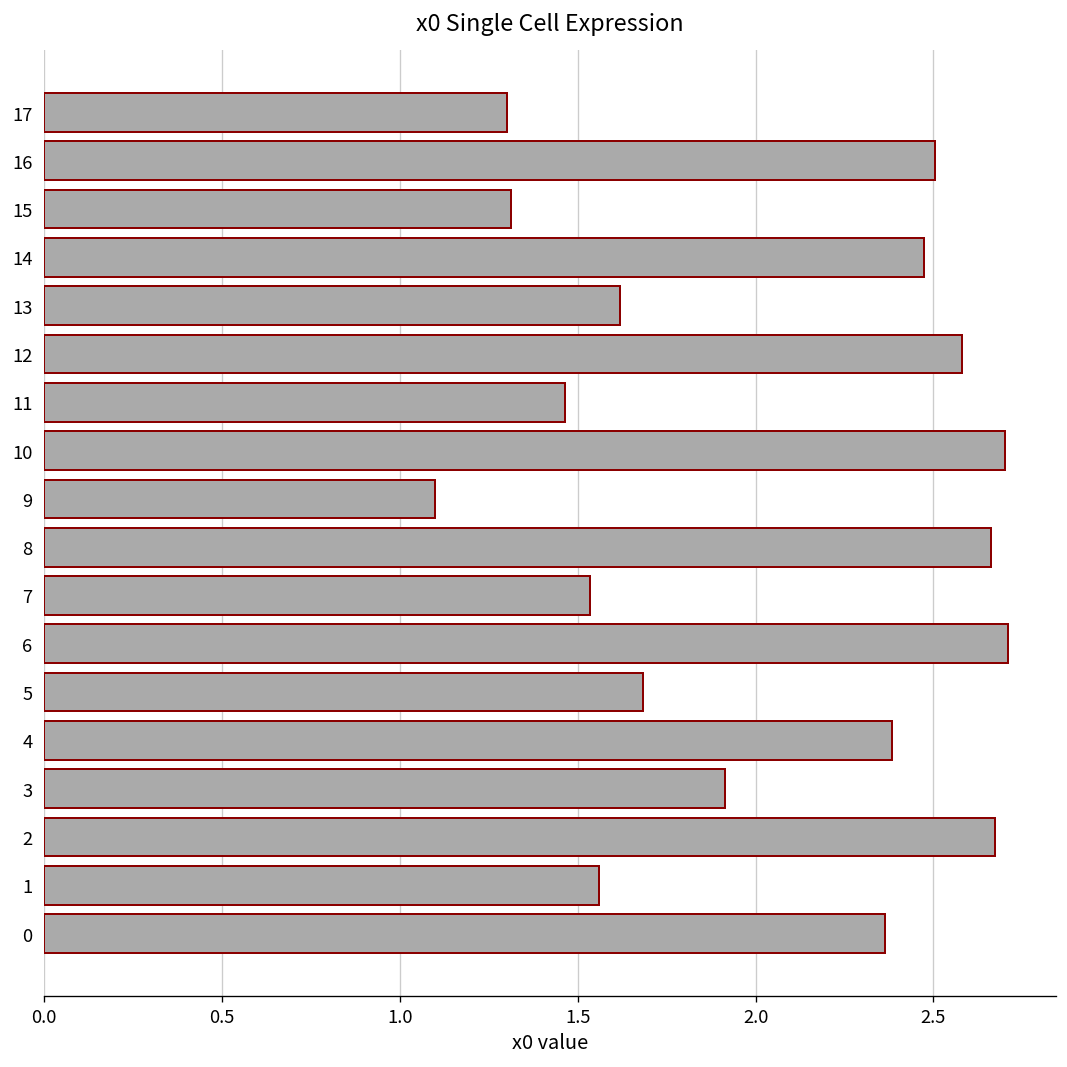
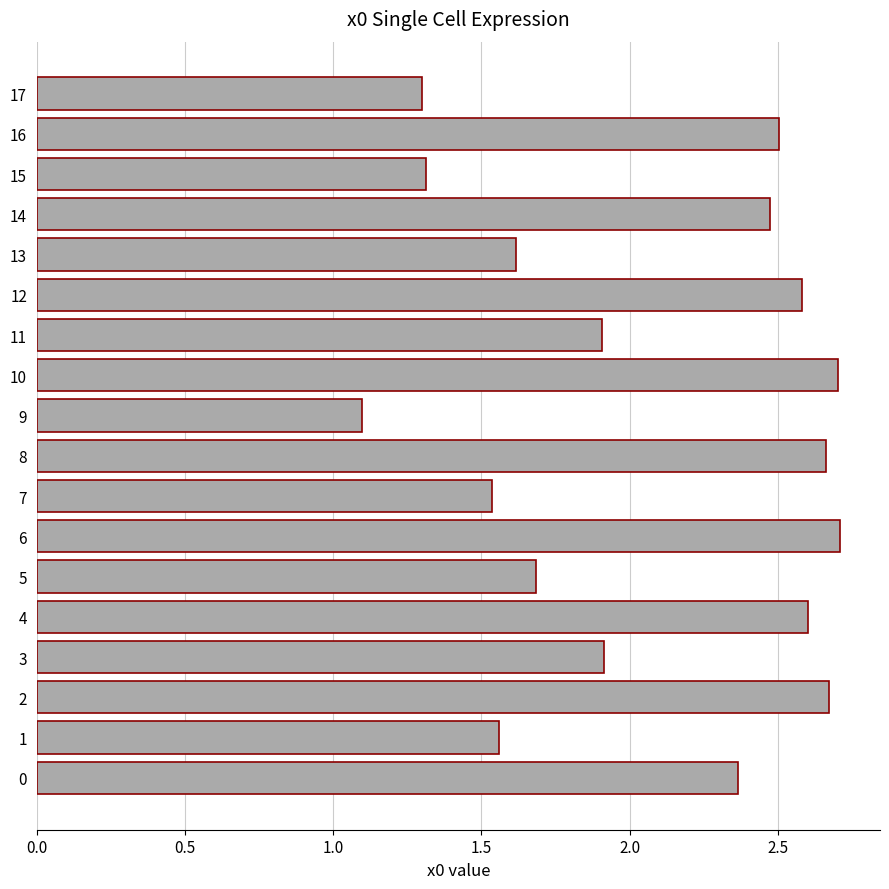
  {
    "17": 1.30,
    "16": 2.50,
    "15": 1.31,
    "14": 2.47,
    "13": 1.62,
    "12": 2.58,
-   "11": 1.47,
+   "11": 1.91,
    "10": 2.70,
    "9": 1.10,
    "8": 2.66,
    "7": 1.53,
    "6": 2.71,
    "5": 1.68,
-   "4": 2.38,
+   "4": 2.60,
    "3": 1.91,
    "2": 2.67,
    "1": 1.56,
    "0": 2.36
  }
